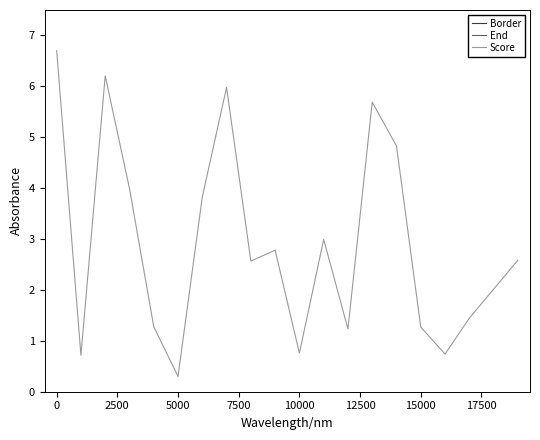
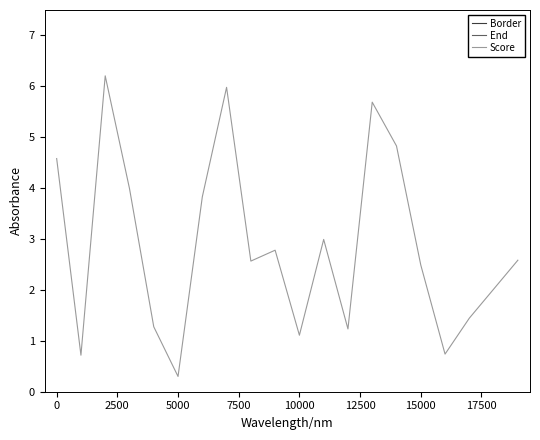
  {
    "Score": {
-     "0": 6.7,
+     "0": 4.6,
      "5000": 0.3,
-     "10000": 0.8,
-     "15000": 1.3
+     "10000": 1.1,
+     "15000": 2.5
    }
  }
